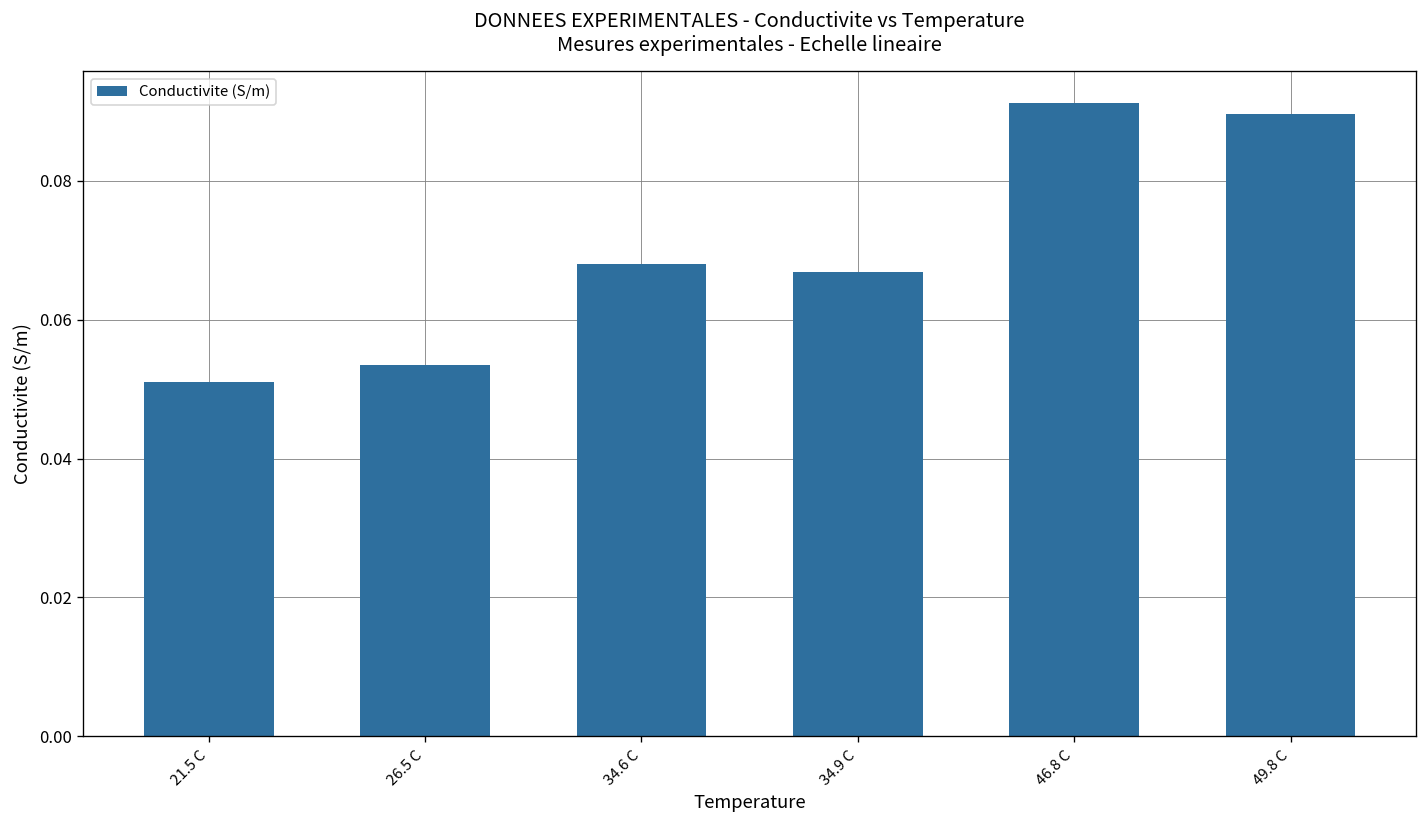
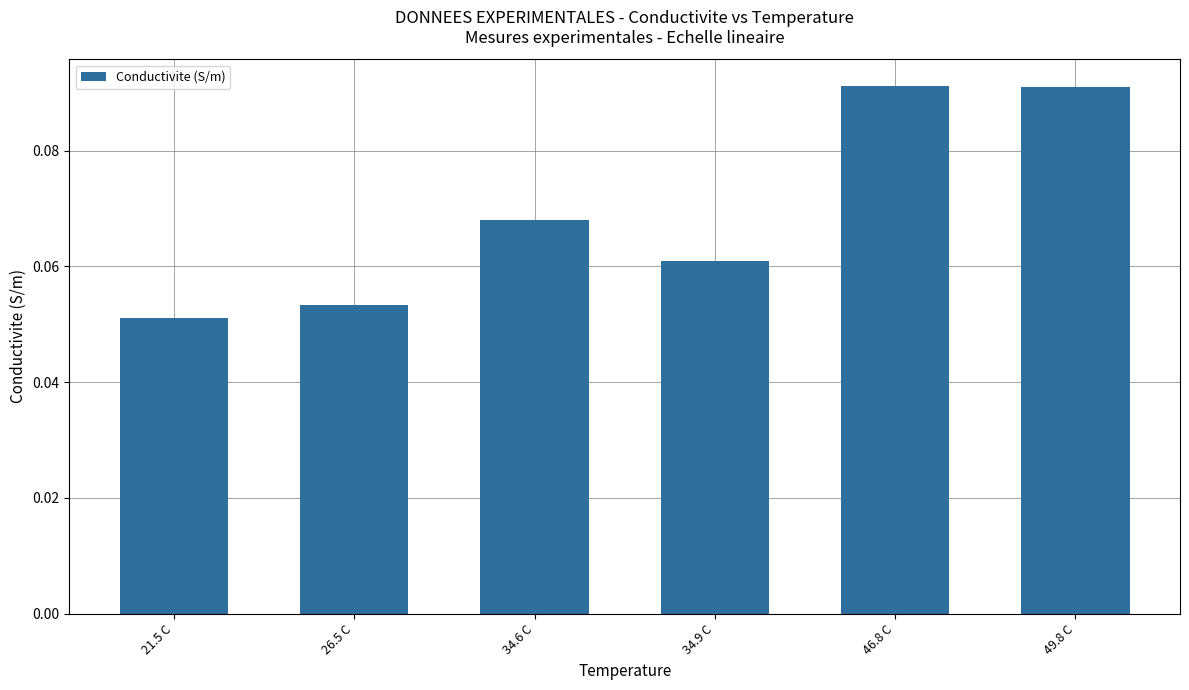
  {
    "21.5 C": 0.051,
    "26.5 C": 0.053,
    "34.6 C": 0.068,
-   "34.9 C": 0.067,
+   "34.9 C": 0.061,
    "46.8 C": 0.091,
-   "49.8 C": 0.090
+   "49.8 C": 0.091
  }
